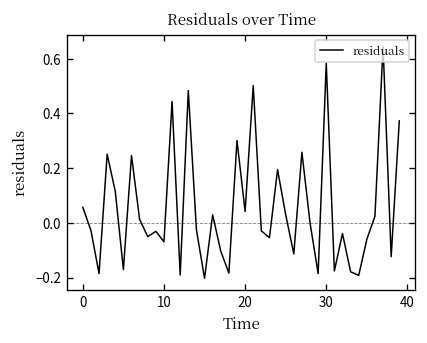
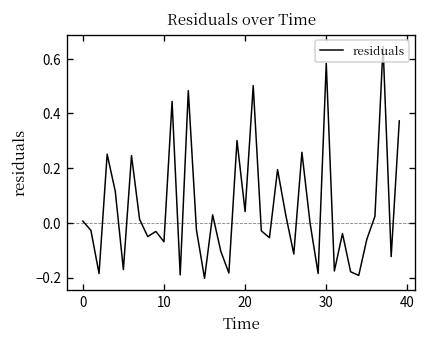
  {
-   "0": 0.06,
+   "0": 0.01,
    "10": -0.07,
    "20": 0.04,
    "30": 0.58
  }
